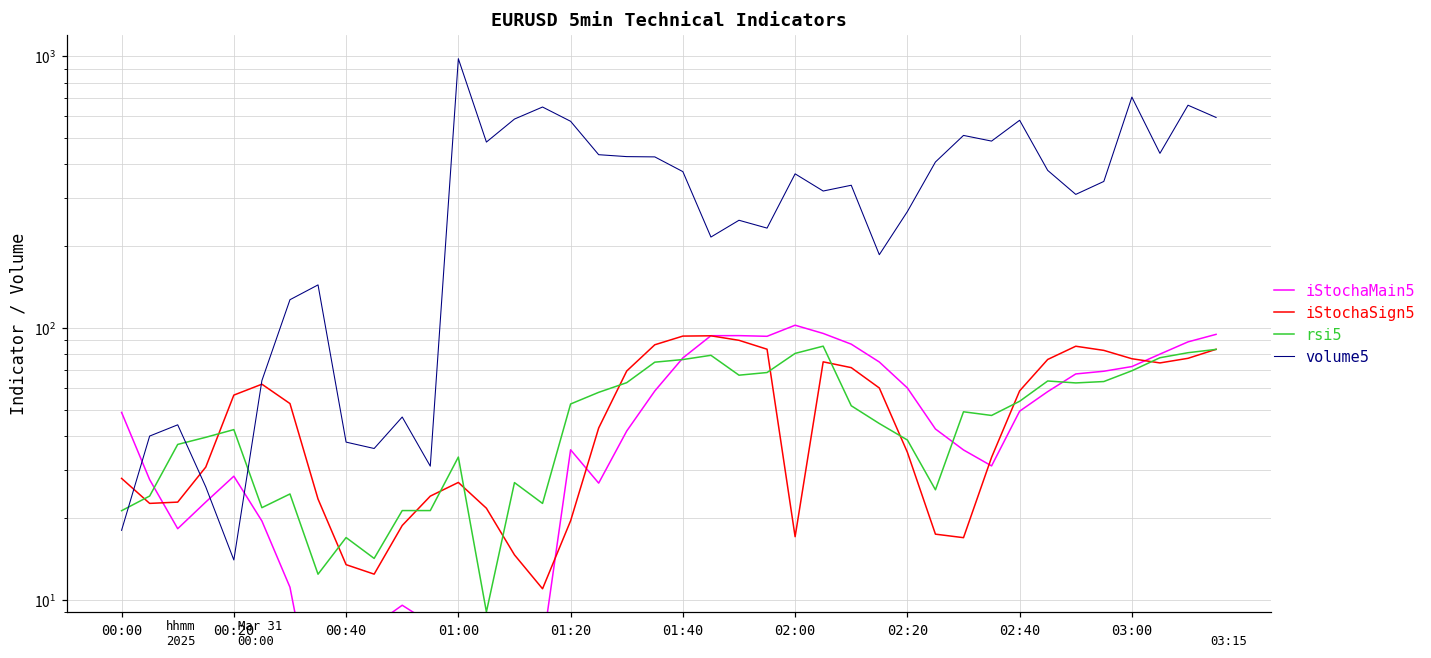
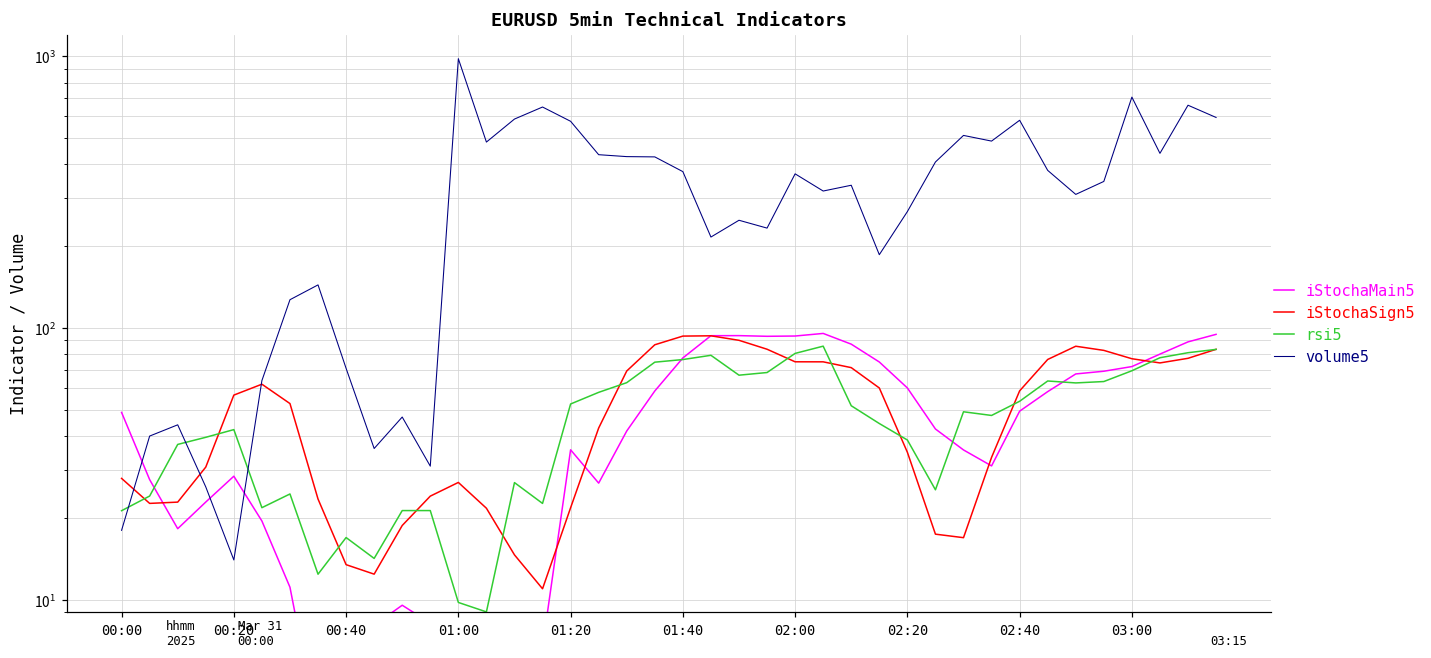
  {
    "iStochaMain5": {
      "00:00": 49,
      "00:20": 28,
      "01:20": 36,
-     "02:00": 102,
+     "02:00": 93,
      "02:20": 60,
      "02:40": 49,
      "03:00": 72
    },
    "iStochaSign5": {
      "00:00": 28,
      "00:20": 57,
      "00:40": 13,
      "01:00": 27,
-     "01:20": 20,
+     "01:20": 22,
      "01:40": 93,
-     "02:00": 17,
+     "02:00": 75,
      "02:20": 35,
      "02:40": 59,
      "03:00": 77
    },
    "rsi5": {
      "00:00": 21,
      "00:20": 42,
      "00:40": 17,
-     "01:00": 33,
+     "01:00": 9.8,
      "01:20": 52,
      "02:00": 81,
      "02:20": 39,
      "02:40": 54,
      "03:00": 70
    },
    "volume5": {
      "00:00": 18,
      "00:20": 14,
-     "00:40": 38,
+     "00:40": 71,
      "01:00": 980,
      "01:20": 580,
      "01:40": 380,
      "02:00": 370,
      "02:20": 270,
      "02:40": 580,
      "03:00": 710
    }
  }
